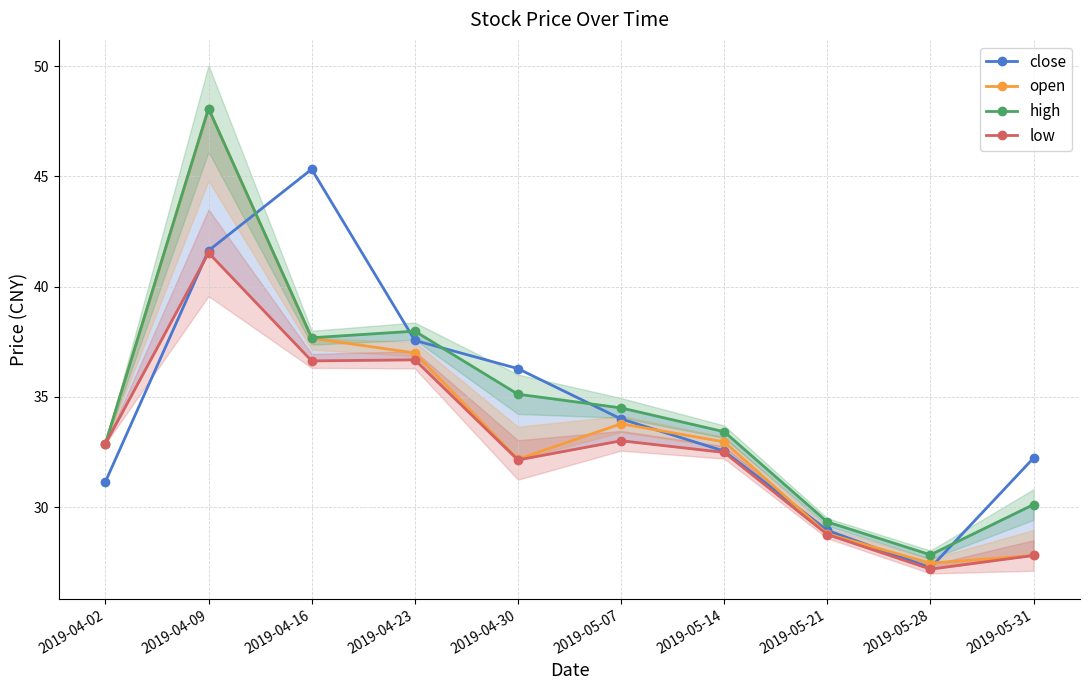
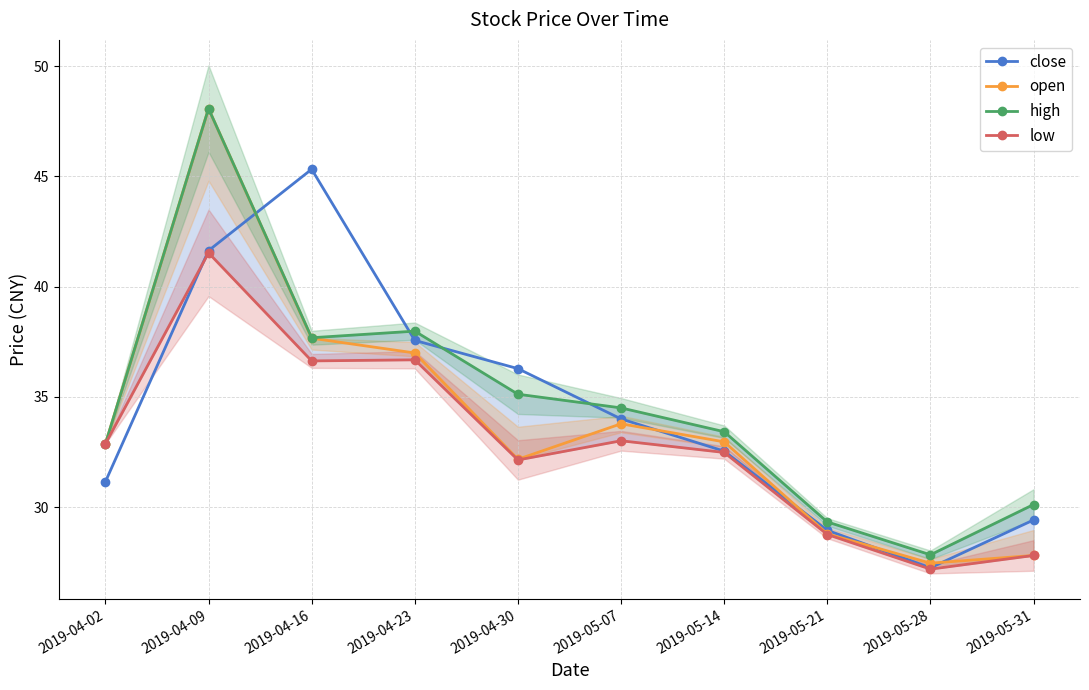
  {
    "close": {
      "2019-04-02": 31.2,
      "2019-04-16": 45.3,
      "2019-04-30": 36.3,
      "2019-05-07": 34.0,
-     "2019-05-31": 32.2
+     "2019-05-31": 29.4
    }
  }
